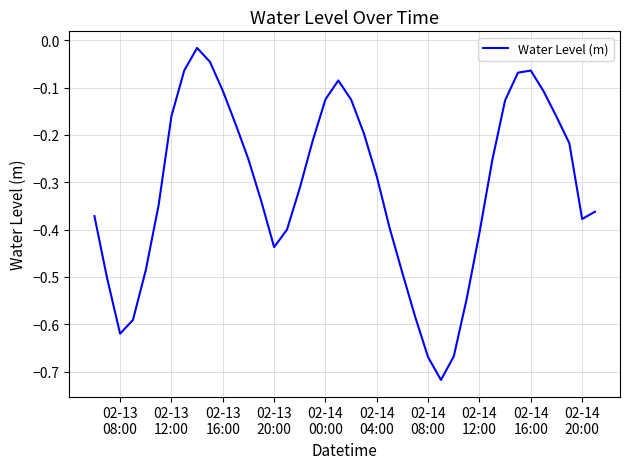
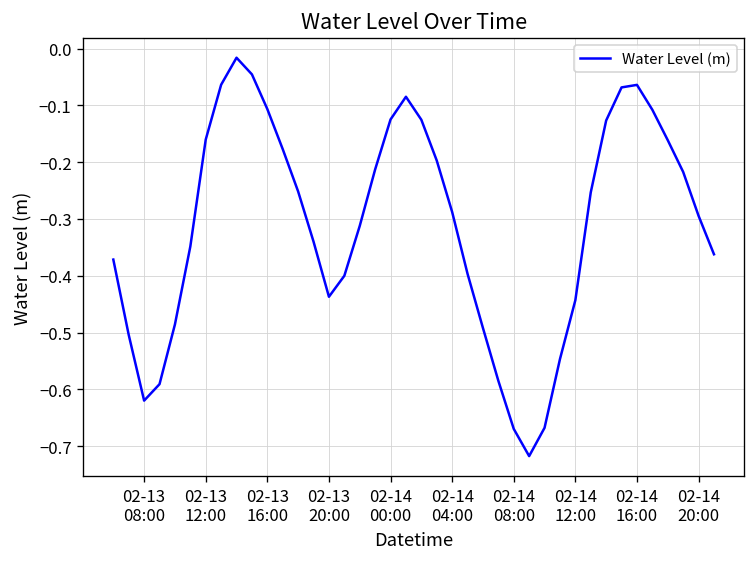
  {
    "02-13 08:00": -0.62,
    "02-13 12:00": -0.16,
    "02-13 16:00": -0.11,
    "02-13 20:00": -0.44,
    "02-14 00:00": -0.12,
    "02-14 04:00": -0.29,
    "02-14 08:00": -0.67,
-   "02-14 12:00": -0.41,
+   "02-14 12:00": -0.44,
    "02-14 16:00": -0.06,
-   "02-14 20:00": -0.38
+   "02-14 20:00": -0.29
  }
